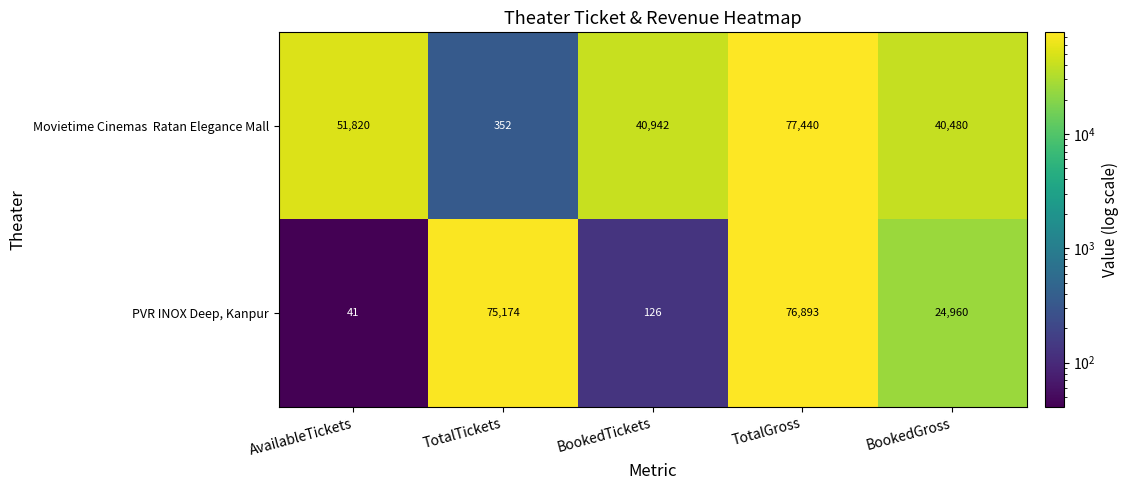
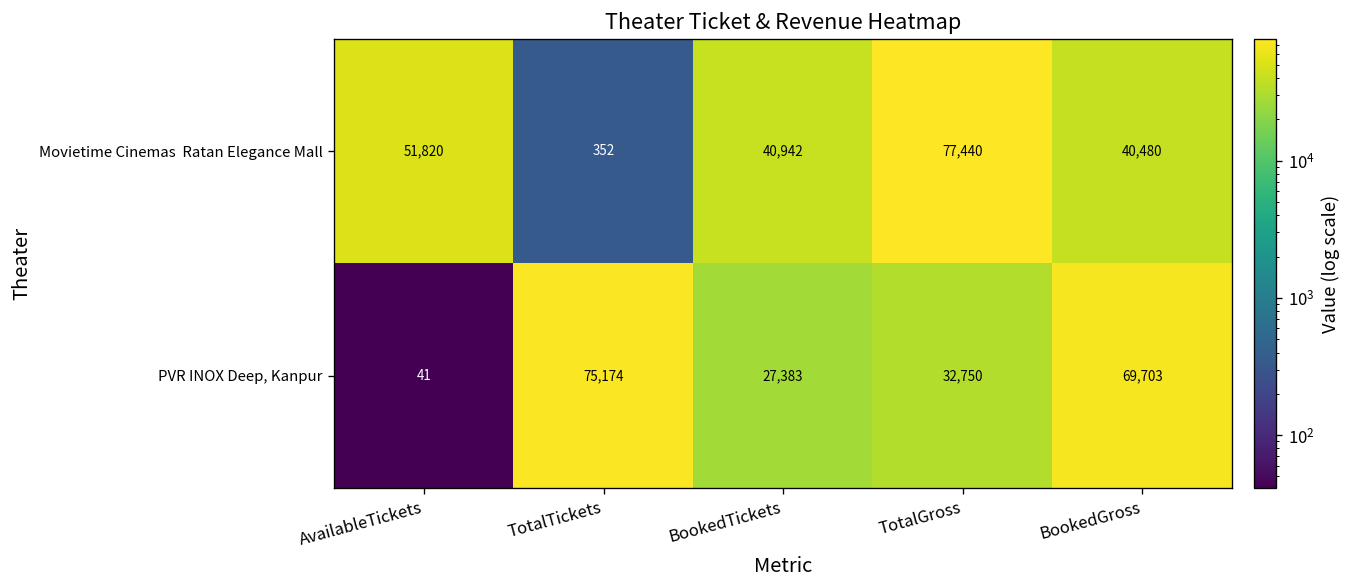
  {
    "Movietime Cinemas Ratan Elegance Mall": {
      "AvailableTickets": "51,820",
      "TotalTickets": "352",
      "BookedTickets": "40,942",
      "TotalGross": "77,440",
      "BookedGross": "40,480"
    },
    "PVR INOX Deep, Kanpur": {
      "AvailableTickets": "41",
      "TotalTickets": "75,174",
-     "BookedTickets": "126",
-     "TotalGross": "76,893",
-     "BookedGross": "24,960"
+     "BookedTickets": "27,383",
+     "TotalGross": "32,750",
+     "BookedGross": "69,703"
    }
  }
